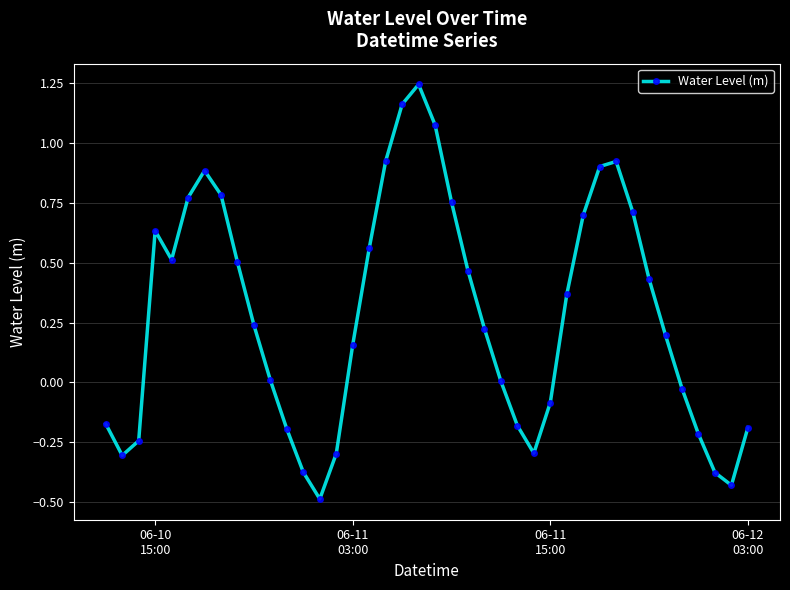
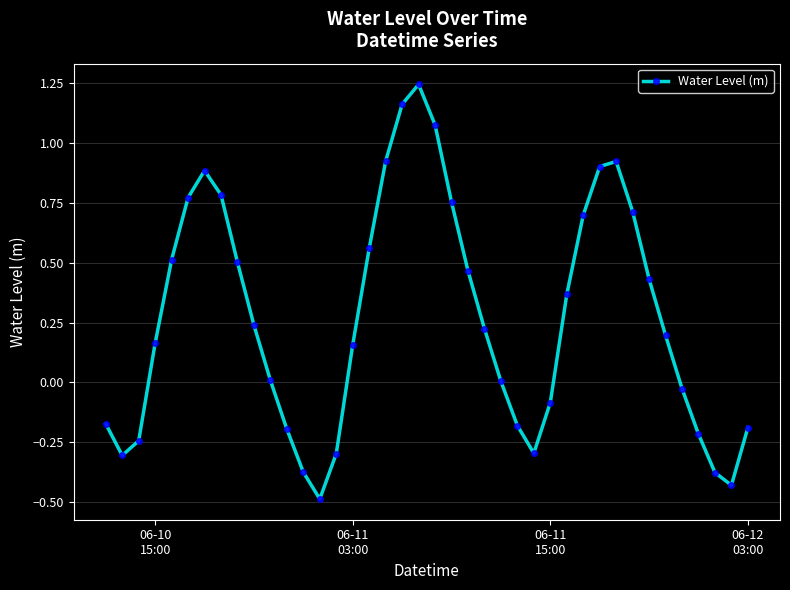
  {
-   "06-10 15:00": 0.63,
+   "06-10 15:00": 0.16,
    "06-11 03:00": 0.16,
    "06-11 15:00": -0.08,
    "06-12 03:00": -0.19
  }
